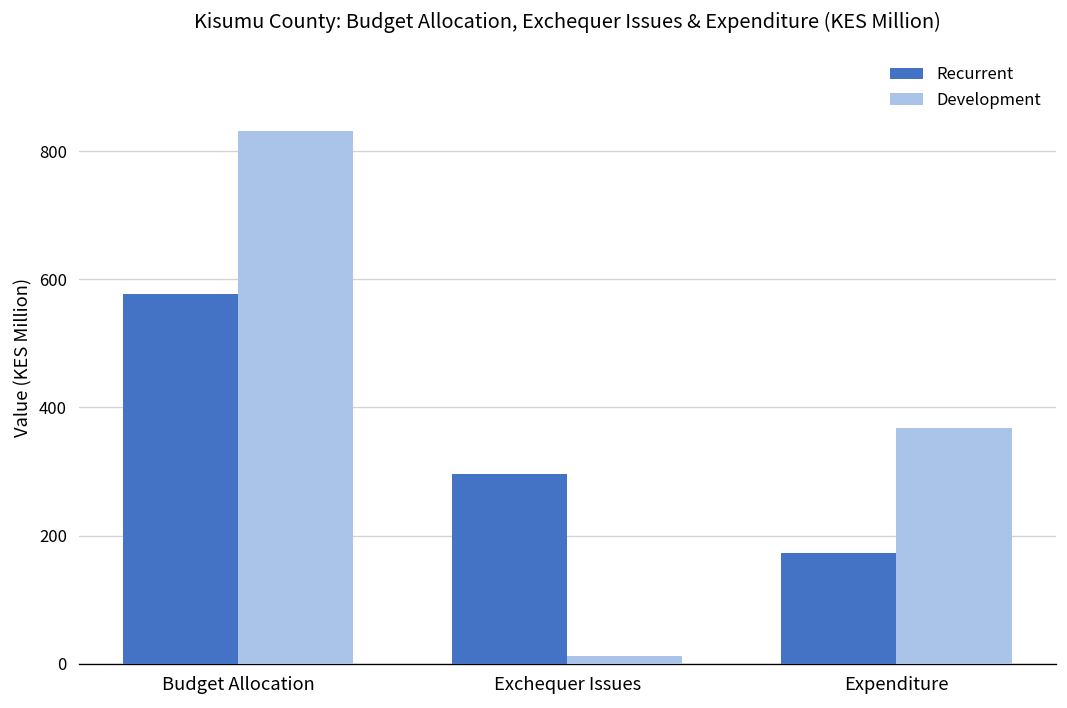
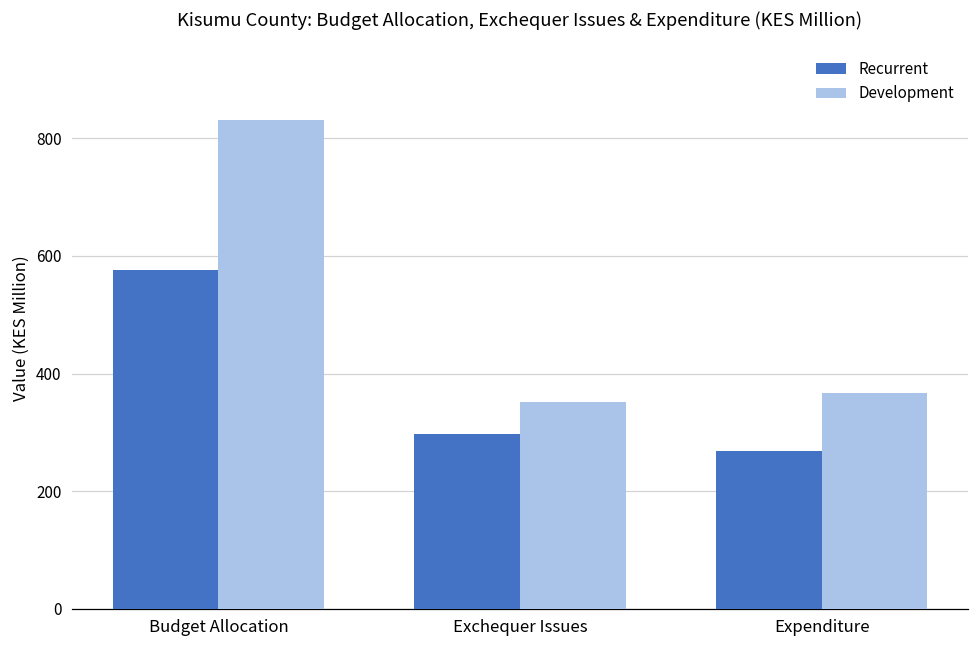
  {
    "Recurrent": {
      "Budget Allocation": 580,
      "Exchequer Issues": 300,
-     "Expenditure": 170
+     "Expenditure": 270
    },
    "Development": {
      "Budget Allocation": 830,
-     "Exchequer Issues": 10,
+     "Exchequer Issues": 350,
      "Expenditure": 370
    }
  }
